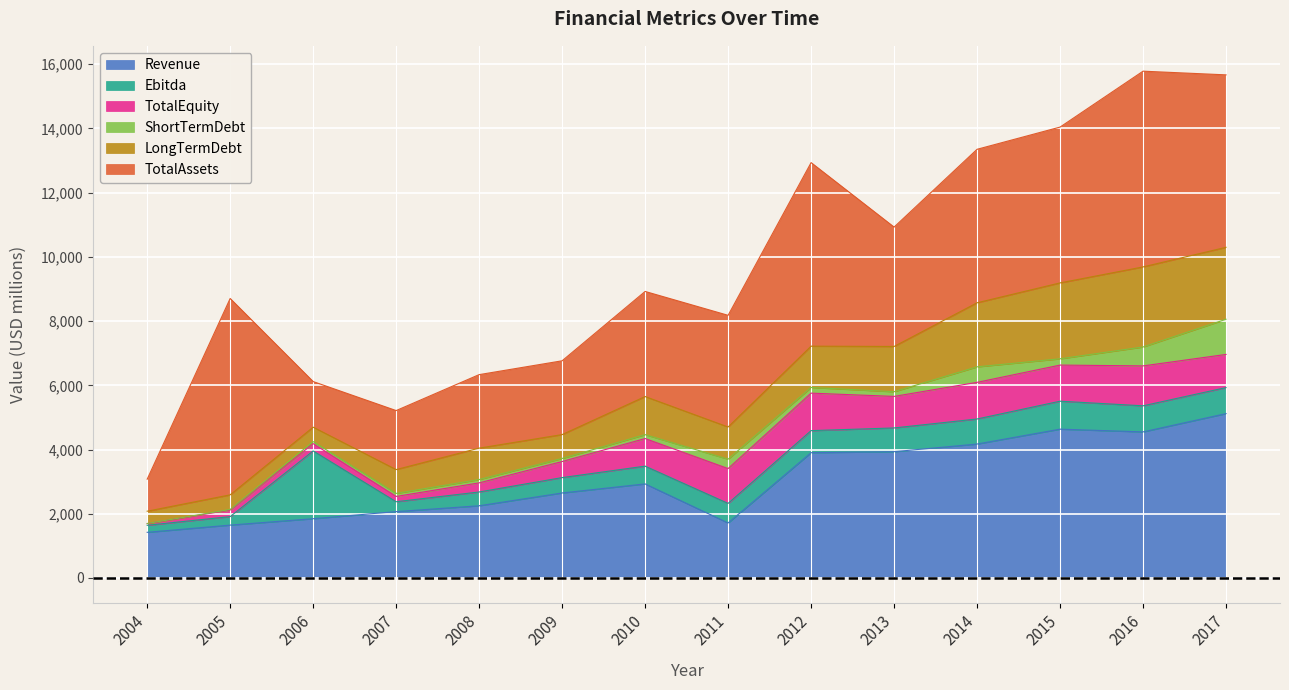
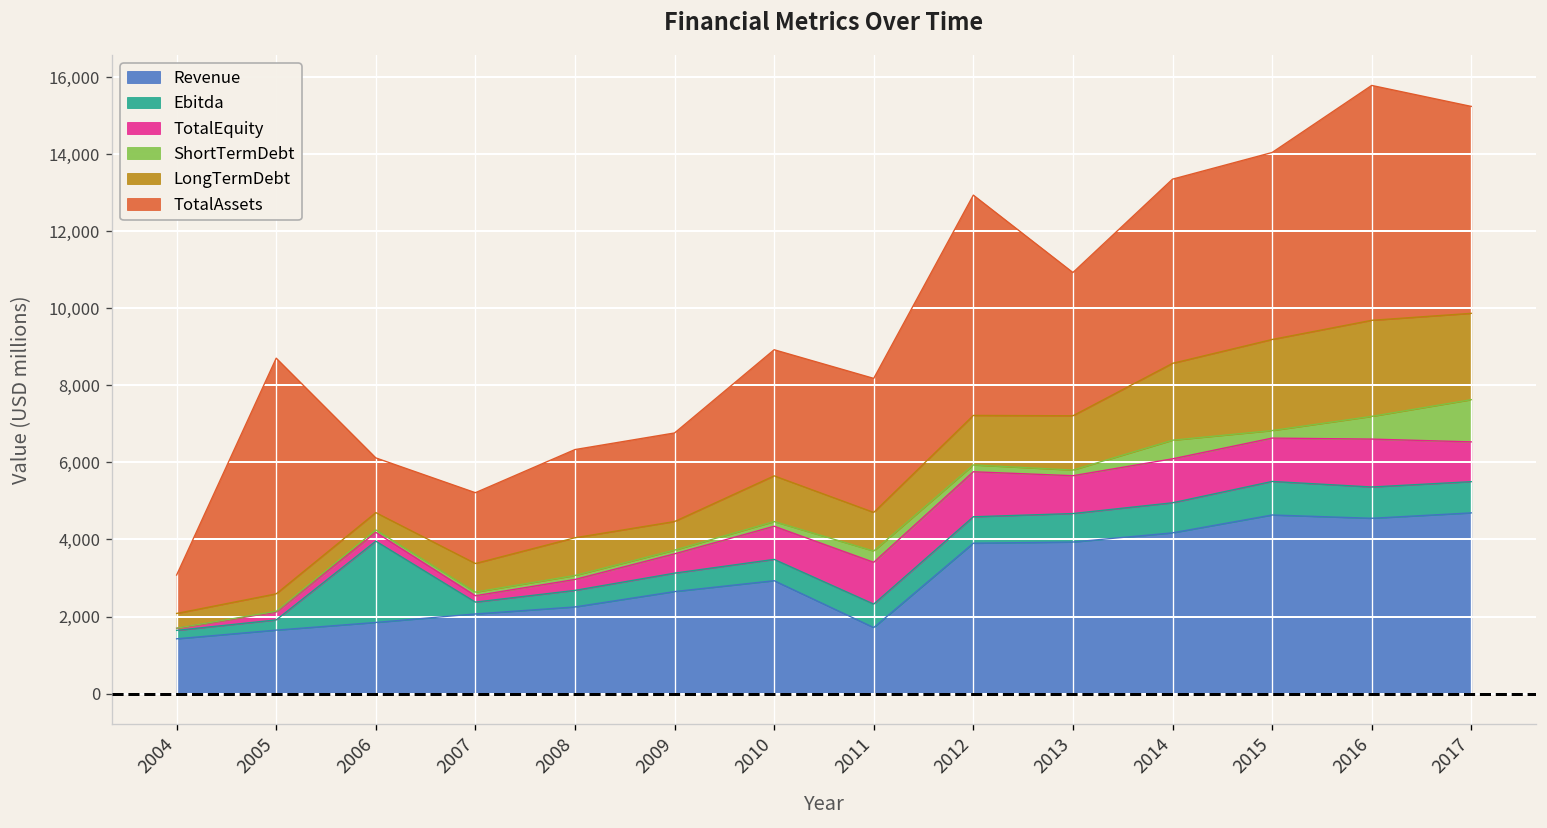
  {
    "Revenue": {
      "2004": "1,400",
      "2005": "1,600",
      "2006": "1,800",
      "2007": "2,100",
      "2008": "2,200",
      "2009": "2,600",
      "2010": "2,900",
      "2011": "1,700",
      "2012": "3,900",
      "2013": "3,900",
      "2014": "4,200",
      "2015": "4,600",
      "2016": "4,500",
-     "2017": "5,100"
+     "2017": "4,700"
    },
    "Ebitda": {
      "2005": "300",
      "2006": "2,100",
      "2007": "300",
      "2008": "400",
      "2009": "500",
      "2010": "600",
      "2011": "600",
      "2012": "700",
      "2013": "700",
      "2014": "800",
      "2015": "900",
      "2016": "800",
      "2017": "800"
    },
    "TotalEquity": {
      "2007": "200",
      "2008": "300",
      "2009": "500",
      "2010": "900",
      "2011": "1,100",
      "2012": "1,200",
      "2013": "1,000",
      "2014": "1,100",
      "2015": "1,100",
      "2016": "1,200",
      "2017": "1,000"
    },
    "ShortTermDebt": {
      "2007": "100",
      "2008": "100",
      "2009": "100",
      "2010": "100",
      "2011": "300",
      "2012": "200",
      "2013": "100",
      "2014": "500",
      "2015": "200",
      "2016": "600",
      "2017": "1,100"
    },
    "LongTermDebt": {
      "2004": "400",
      "2005": "500",
      "2006": "400",
      "2007": "700",
      "2008": "1,000",
      "2009": "700",
      "2010": "1,200",
      "2011": "1,000",
      "2012": "1,300",
      "2013": "1,400",
      "2014": "2,000",
      "2015": "2,400",
      "2016": "2,500",
      "2017": "2,200"
    },
    "TotalAssets": {
      "2004": "1,000",
      "2005": "6,100",
      "2006": "1,400",
      "2007": "1,800",
      "2008": "2,300",
      "2009": "2,300",
      "2010": "3,300",
      "2011": "3,500",
      "2012": "5,700",
      "2013": "3,700",
      "2014": "4,800",
      "2015": "4,900",
      "2016": "6,100",
      "2017": "5,400"
    }
  }
